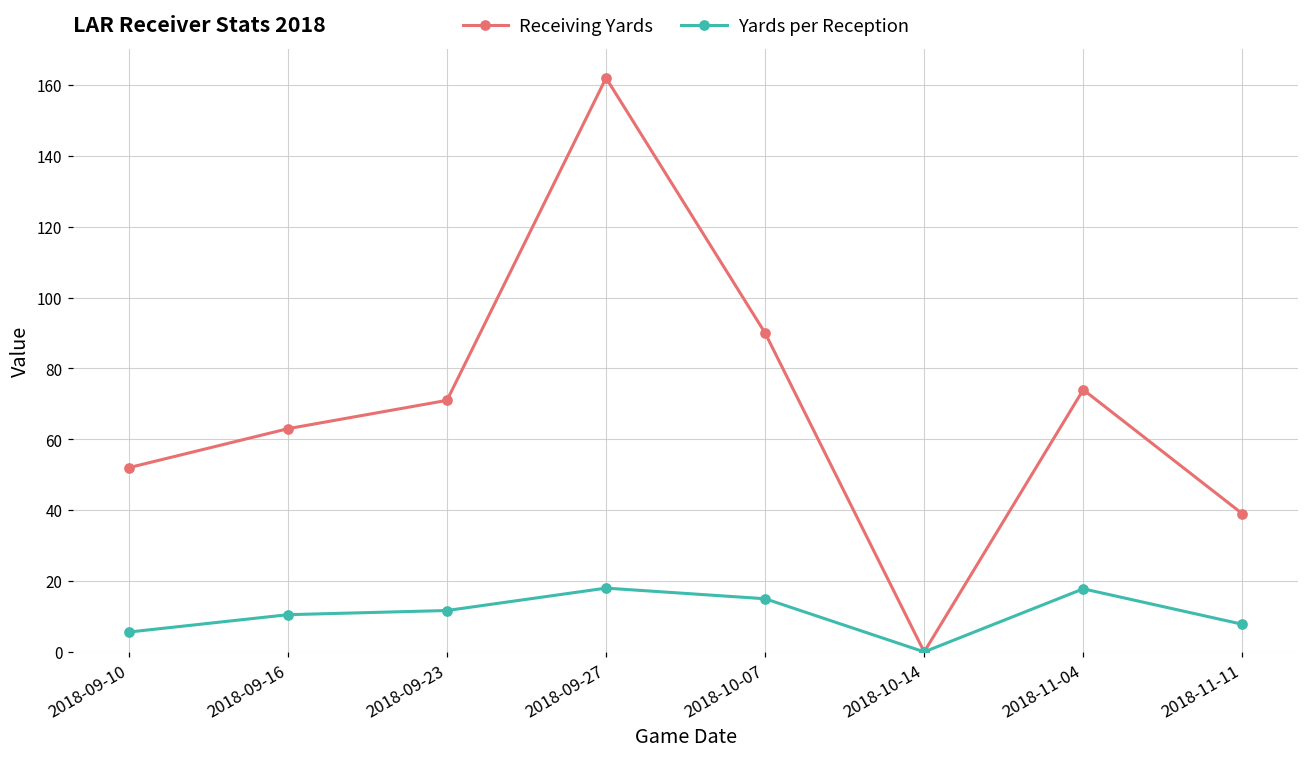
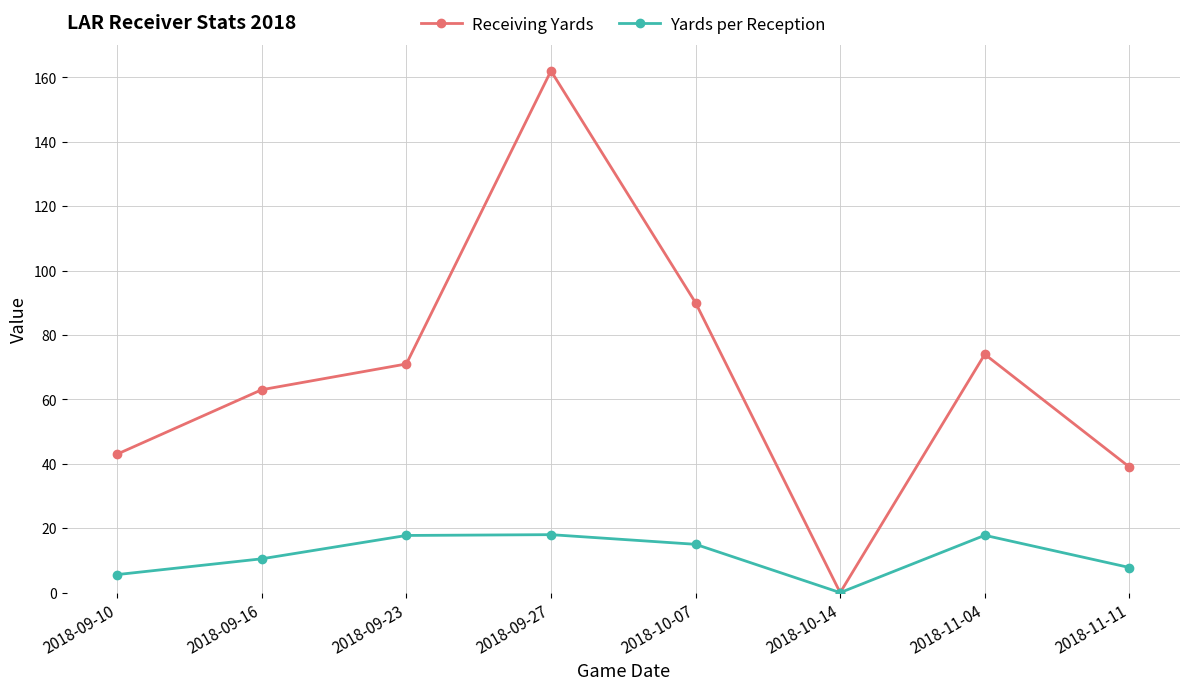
  {
    "Receiving Yards": {
-     "2018-09-10": 52,
+     "2018-09-10": 43,
      "2018-09-16": 63,
      "2018-09-23": 71,
      "2018-09-27": 162,
      "2018-10-07": 90,
      "2018-11-04": 74,
      "2018-11-11": 39
    },
    "Yards per Reception": {
      "2018-09-10": 6,
      "2018-09-16": 11,
-     "2018-09-23": 12,
+     "2018-09-23": 18,
      "2018-09-27": 18,
      "2018-10-07": 15,
      "2018-11-04": 18,
      "2018-11-11": 8
    }
  }
